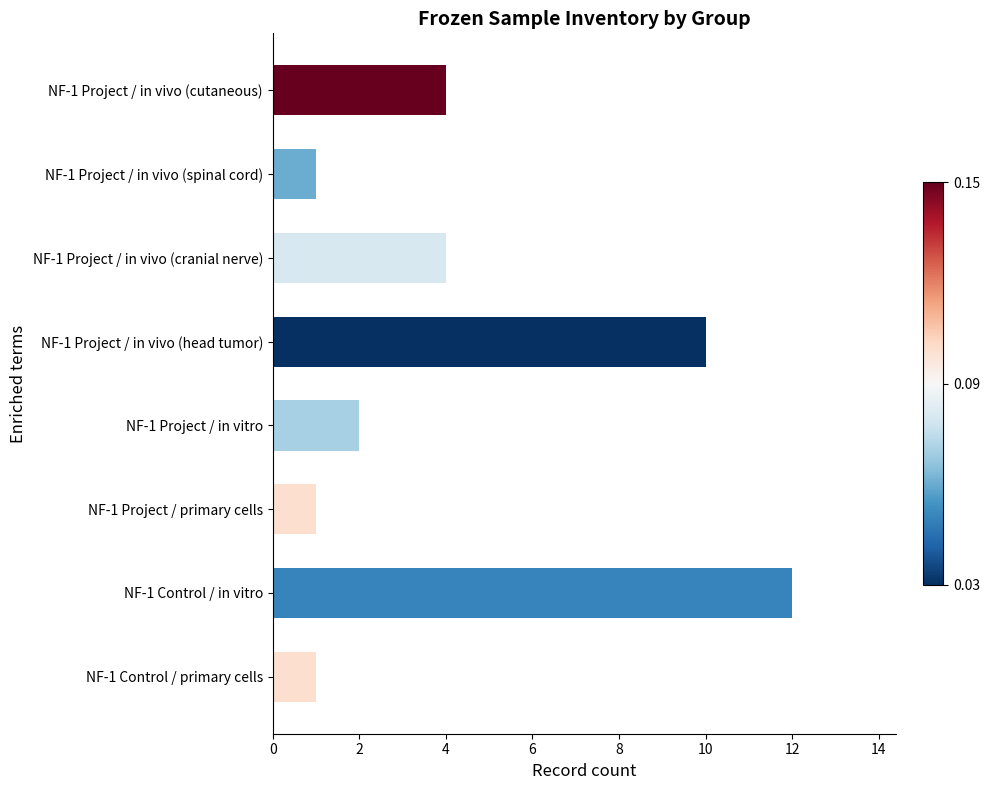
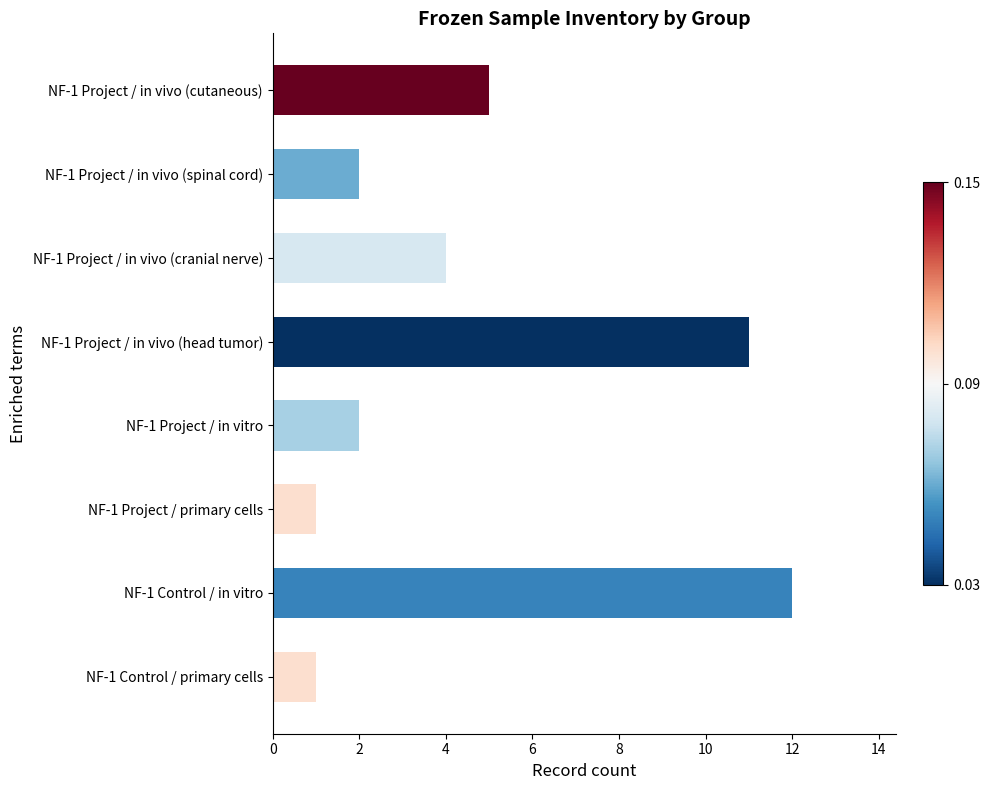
  {
-   "NF-1 Project / in vivo (cutaneous)": 4,
-   "NF-1 Project / in vivo (spinal cord)": 1,
+   "NF-1 Project / in vivo (cutaneous)": 5,
+   "NF-1 Project / in vivo (spinal cord)": 2,
    "NF-1 Project / in vivo (cranial nerve)": 4,
-   "NF-1 Project / in vivo (head tumor)": 10,
+   "NF-1 Project / in vivo (head tumor)": 11,
    "NF-1 Project / in vitro": 2,
    "NF-1 Project / primary cells": 1,
    "NF-1 Control / in vitro": 12,
    "NF-1 Control / primary cells": 1
  }
